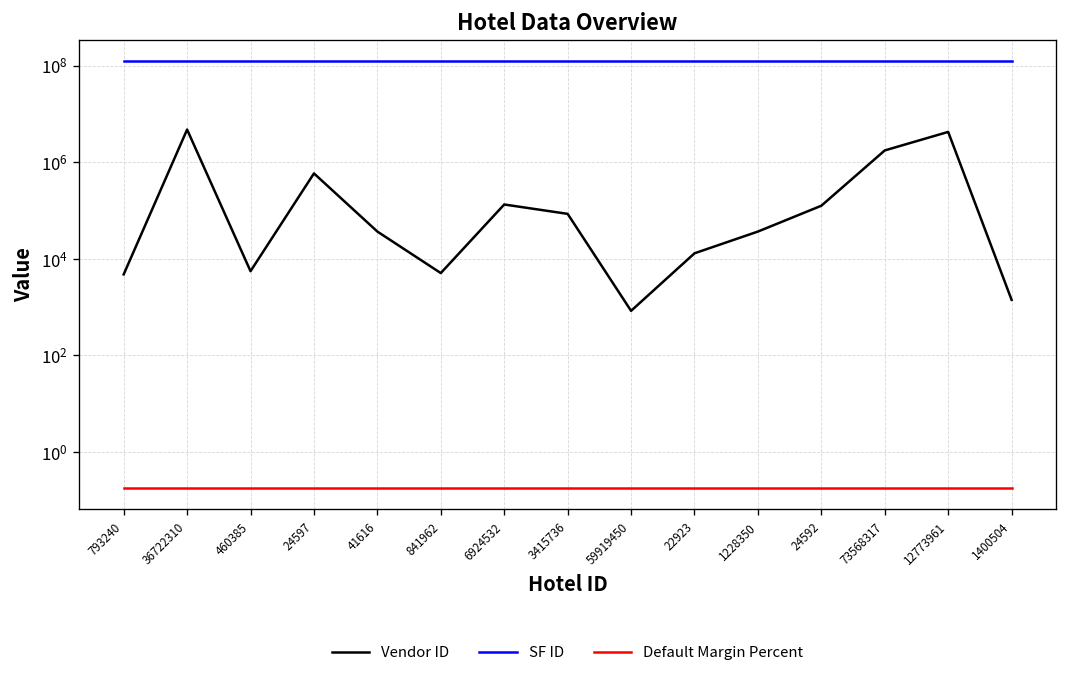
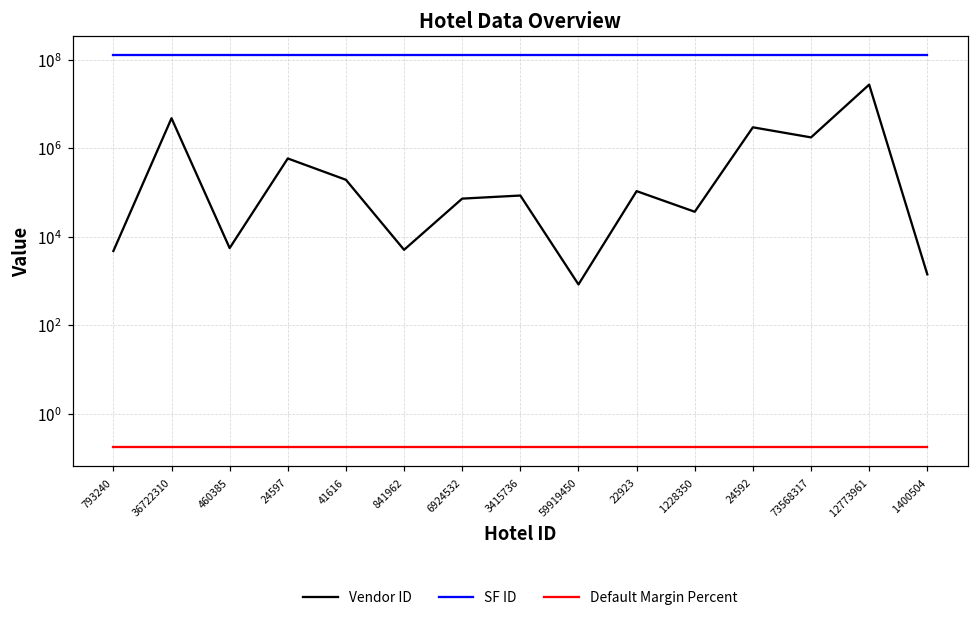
  {
    "Vendor ID": {
      "793240": 5000,
      "36722310": 5000000,
      "460385": 6000,
      "24597": 600000,
-     "41616": 40000,
+     "41616": 200000,
      "841962": 5000,
-     "6924532": 130000,
+     "6924532": 70000,
      "3415736": 90000,
      "59919450": 800,
-     "22923": 13000,
+     "22923": 110000,
      "1228350": 40000,
-     "24592": 130000,
+     "24592": 3000000,
      "73568317": 2000000,
-     "12773961": 4000000,
+     "12773961": 30000000,
      "1400504": 1400
    },
    "SF ID": {
      "793240": 120000000,
      "36722310": 120000000,
      "460385": 120000000,
      "24597": 120000000,
      "41616": 120000000,
      "841962": 120000000,
      "6924532": 120000000,
      "3415736": 120000000,
      "59919450": 120000000,
      "22923": 120000000,
      "1228350": 120000000,
      "24592": 120000000,
      "73568317": 120000000,
      "12773961": 120000000,
      "1400504": 120000000
    },
    "Default Margin Percent": {
      "793240": 0.2,
      "36722310": 0.2,
      "460385": 0.2,
      "24597": 0.2,
      "41616": 0.2,
      "841962": 0.2,
      "6924532": 0.2,
      "3415736": 0.2,
      "59919450": 0.2,
      "22923": 0.2,
      "1228350": 0.2,
      "24592": 0.2,
      "73568317": 0.2,
      "12773961": 0.2,
      "1400504": 0.2
    }
  }
